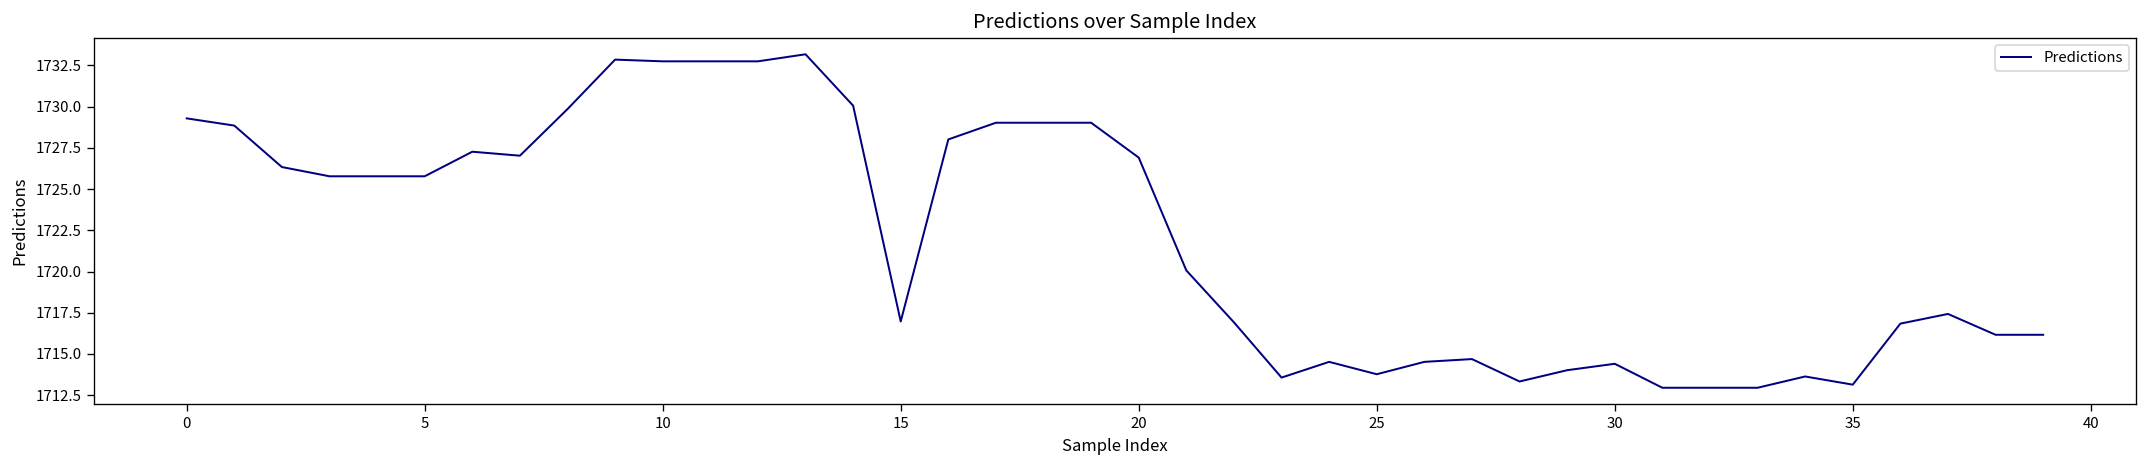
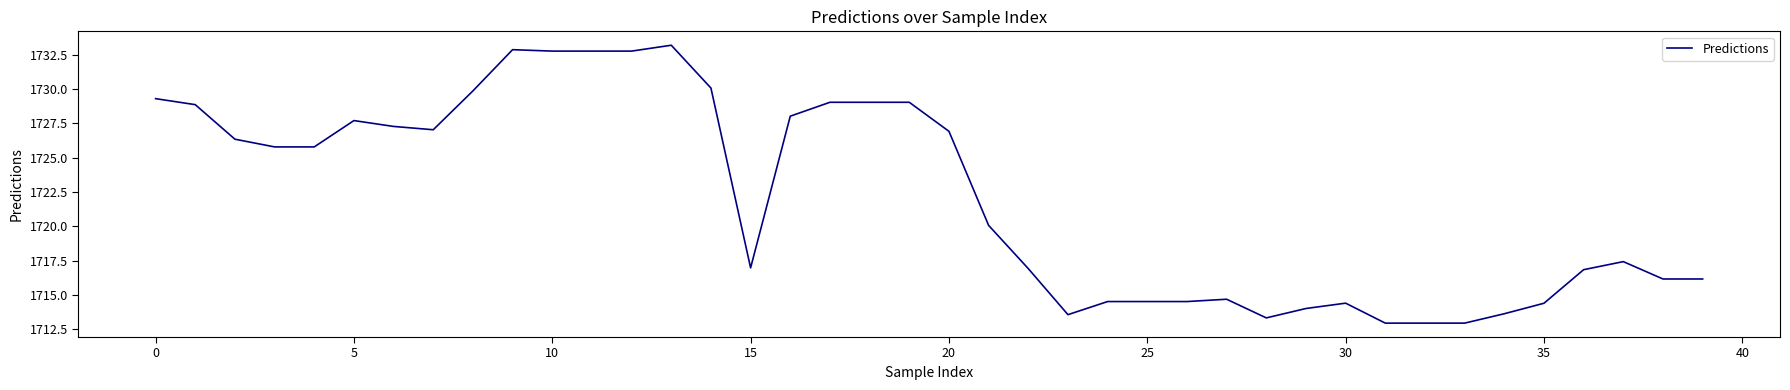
  {
    "0": 1729.3,
-   "5": 1725.8,
+   "5": 1727.7,
    "10": 1732.7,
    "15": 1717.0,
    "20": 1726.9,
-   "25": 1713.8,
+   "25": 1714.5,
    "30": 1714.4,
-   "35": 1713.1
+   "35": 1714.4
  }
